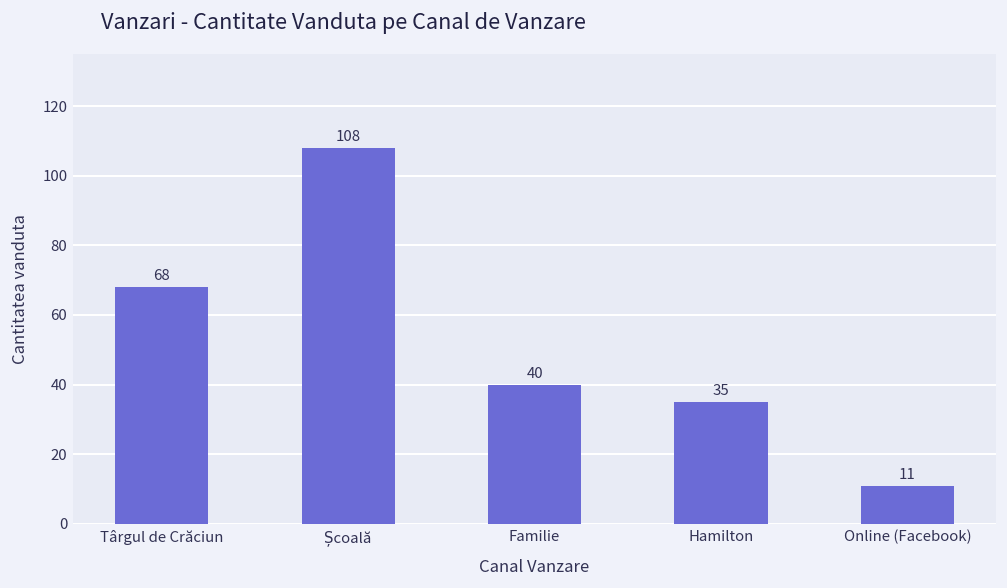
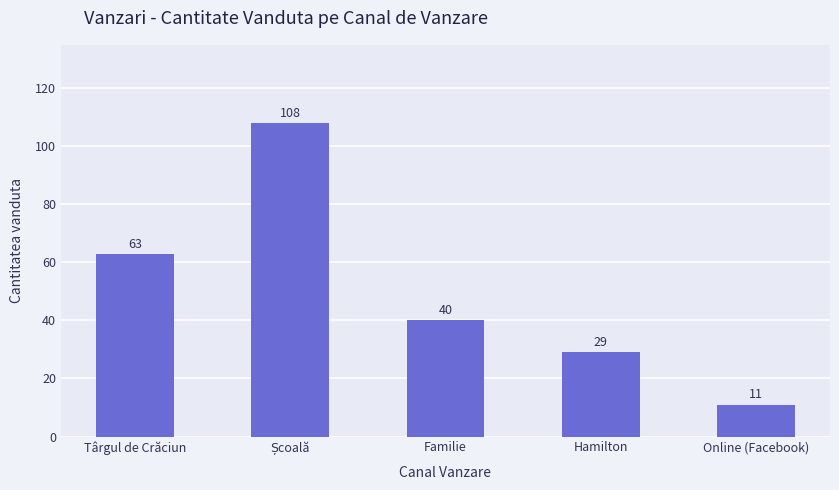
  {
-   "Târgul de Crăciun": 68,
+   "Târgul de Crăciun": 63,
    "Școală": 108,
    "Familie": 40,
-   "Hamilton": 35,
+   "Hamilton": 29,
    "Online (Facebook)": 11
  }
